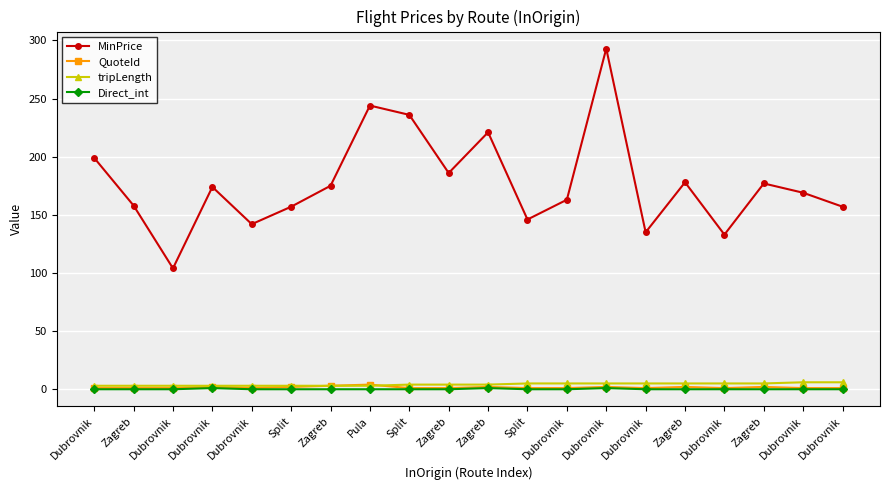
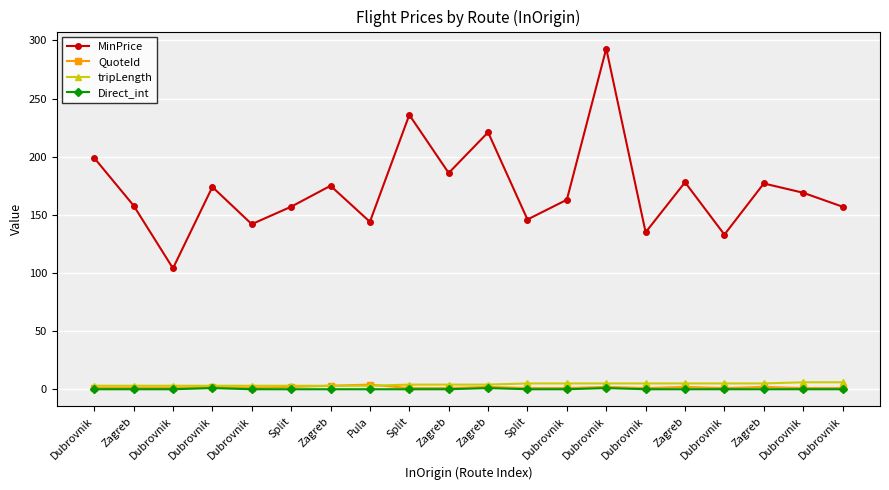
  {
    "MinPrice": {
-     "Pula": 244
+     "Pula": 144
    },
    "Direct_int": {
      "Pula": 0
    }
  }
